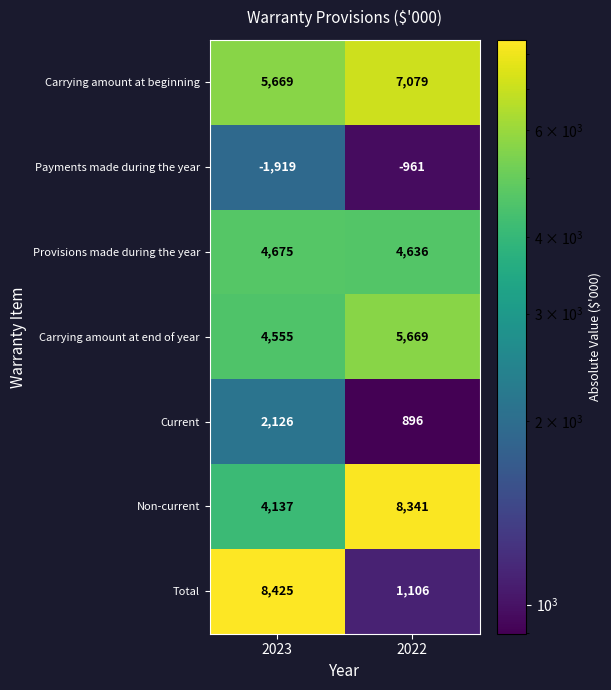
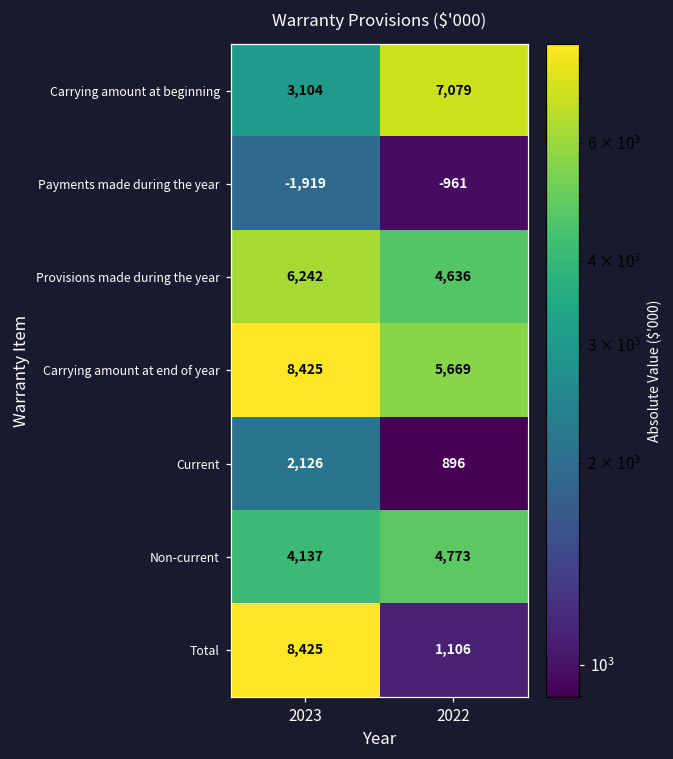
  {
    "Carrying amount at beginning": {
-     "2023": "5,669",
+     "2023": "3,104",
      "2022": "7,079"
    },
    "Payments made during the year": {
      "2023": "-1,919",
      "2022": "-961"
    },
    "Provisions made during the year": {
-     "2023": "4,675",
+     "2023": "6,242",
      "2022": "4,636"
    },
    "Carrying amount at end of year": {
-     "2023": "4,555",
+     "2023": "8,425",
      "2022": "5,669"
    },
    "Current": {
      "2023": "2,126",
      "2022": "896"
    },
    "Non-current": {
      "2023": "4,137",
-     "2022": "8,341"
+     "2022": "4,773"
    },
    "Total": {
      "2023": "8,425",
      "2022": "1,106"
    }
  }
